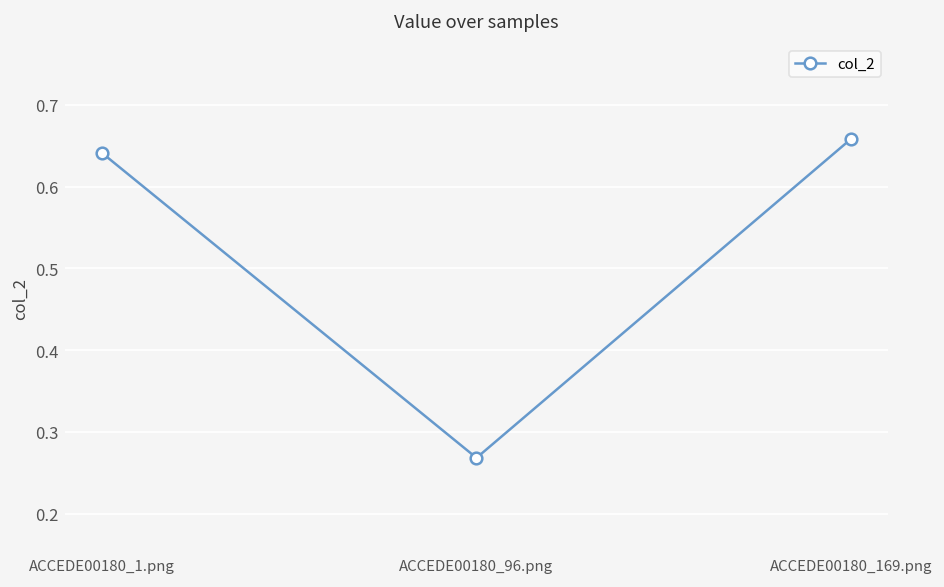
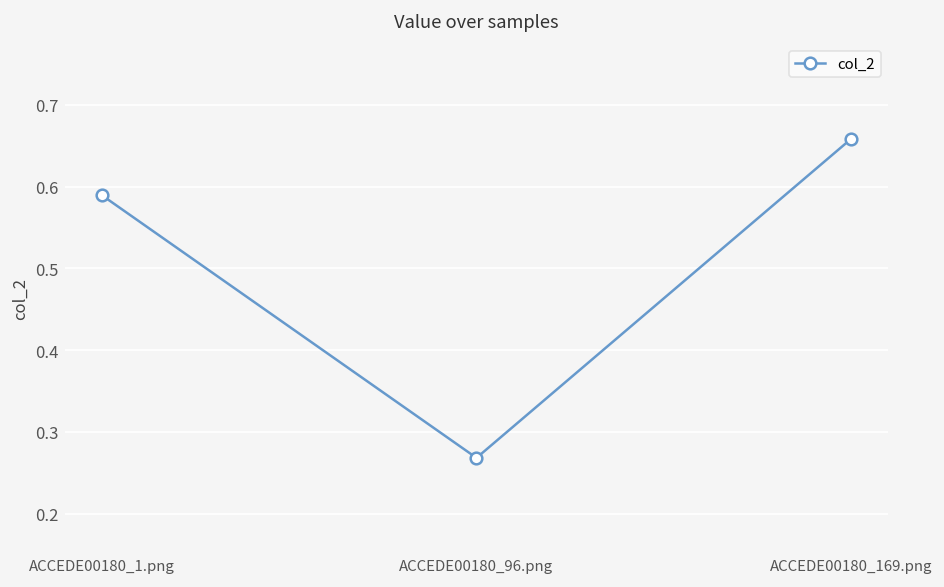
  {
-   "ACCEDE00180_1.png": 0.64,
+   "ACCEDE00180_1.png": 0.59,
    "ACCEDE00180_96.png": 0.27,
    "ACCEDE00180_169.png": 0.66
  }
